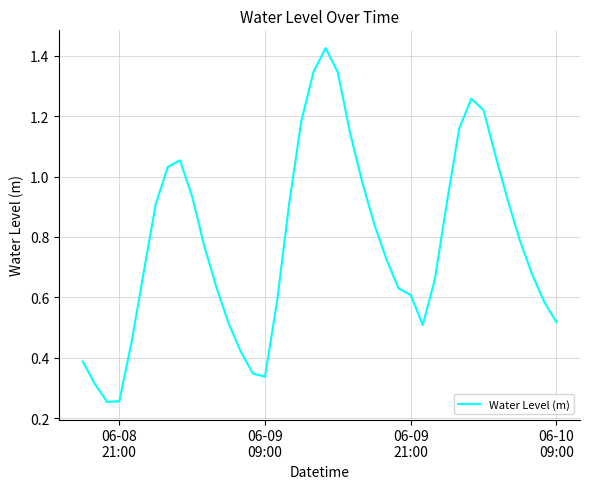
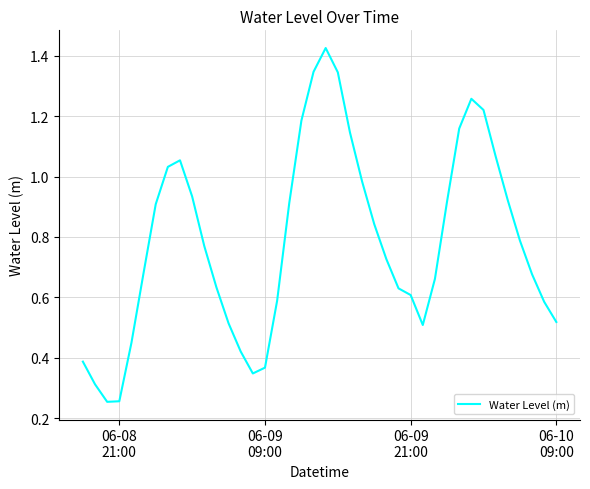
  {
    "06-08 21:00": 0.26,
-   "06-09 09:00": 0.34,
+   "06-09 09:00": 0.37,
    "06-09 21:00": 0.61,
    "06-10 09:00": 0.52
  }
